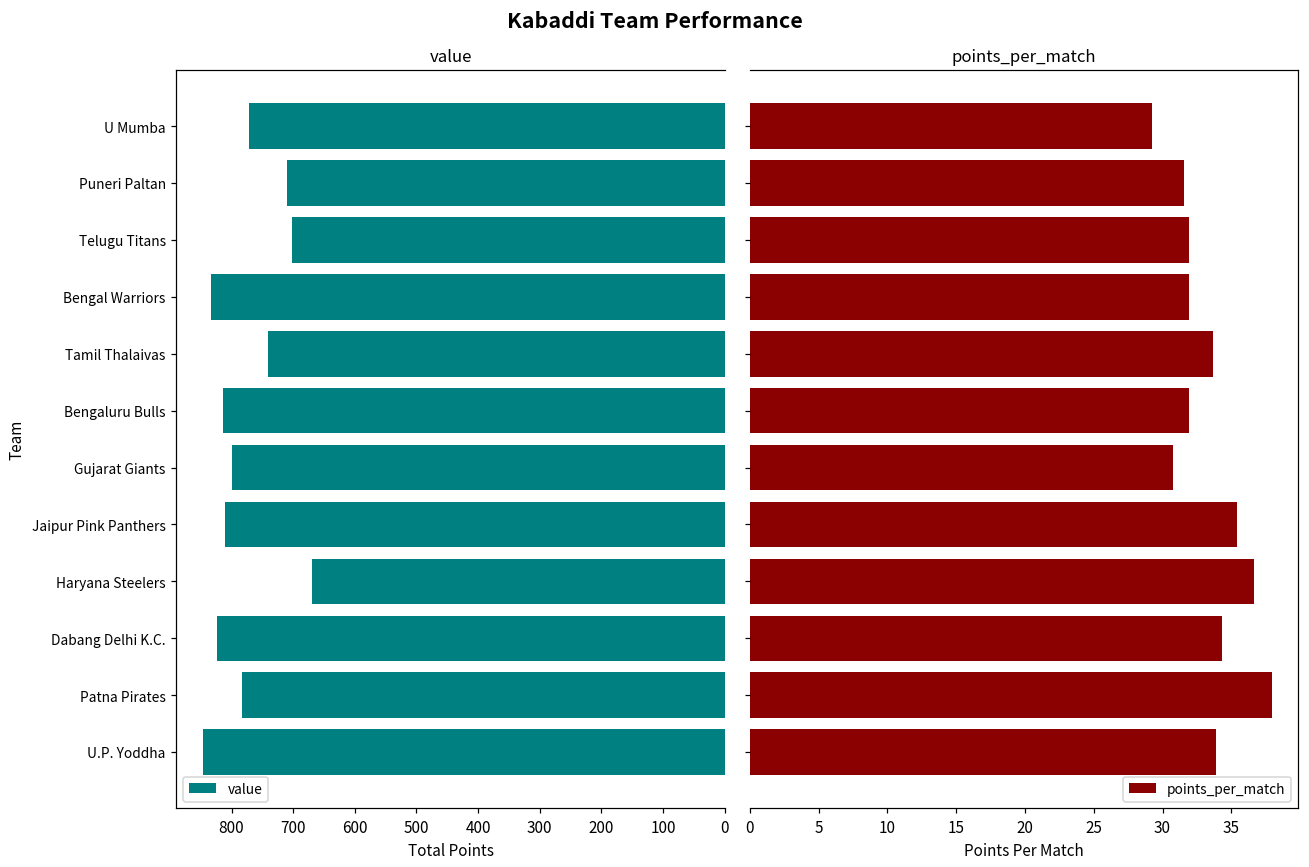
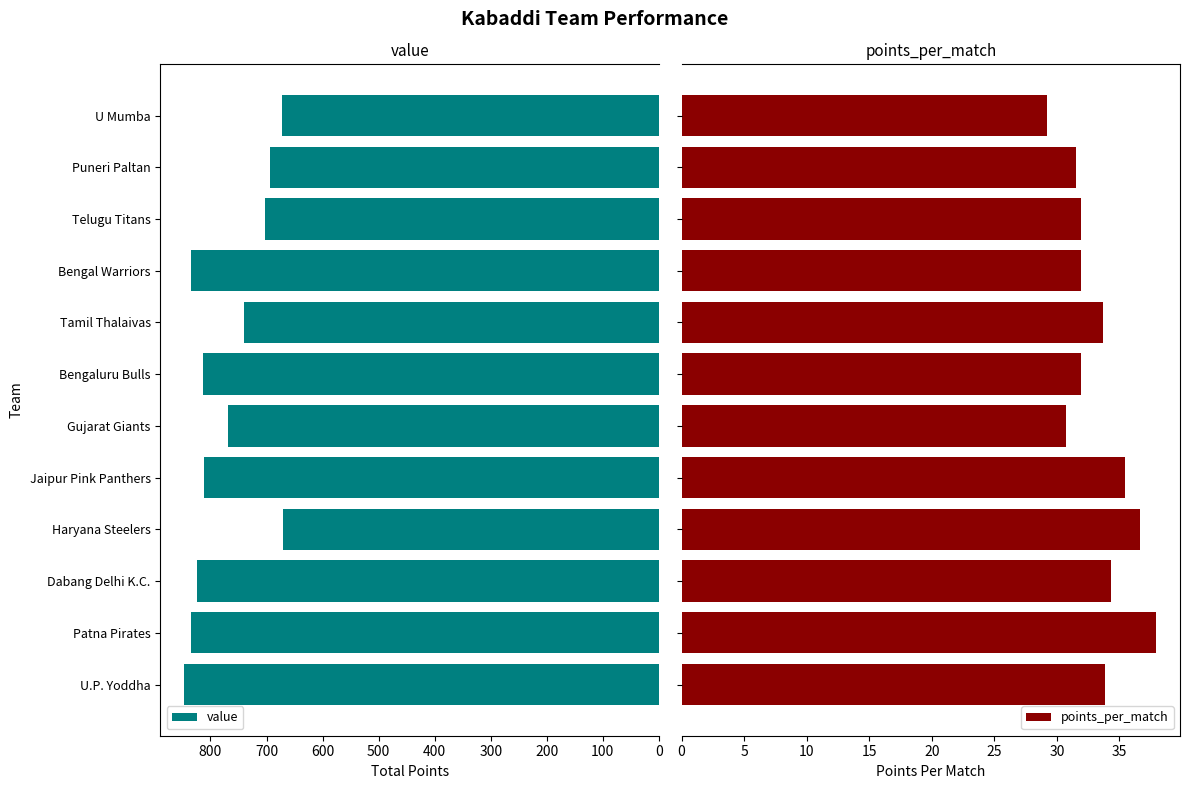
  {
    "value": {
-     "U Mumba": 770,
-     "Puneri Paltan": 710,
+     "U Mumba": 670,
+     "Puneri Paltan": 690,
      "Telugu Titans": 700,
      "Bengal Warriors": 830,
      "Tamil Thalaivas": 740,
      "Bengaluru Bulls": 810,
-     "Gujarat Giants": 800,
+     "Gujarat Giants": 770,
      "Jaipur Pink Panthers": 810,
      "Haryana Steelers": 670,
      "Dabang Delhi K.C.": 820,
-     "Patna Pirates": 780,
+     "Patna Pirates": 840,
      "U.P. Yoddha": 850
    }
  }
